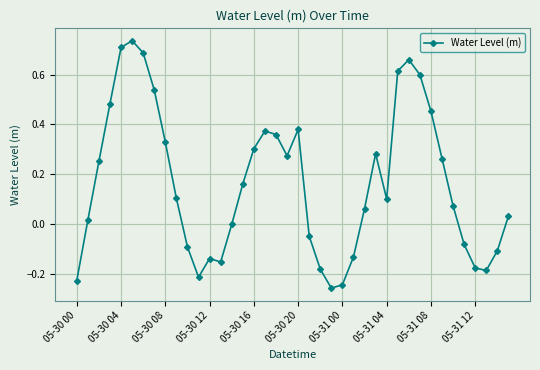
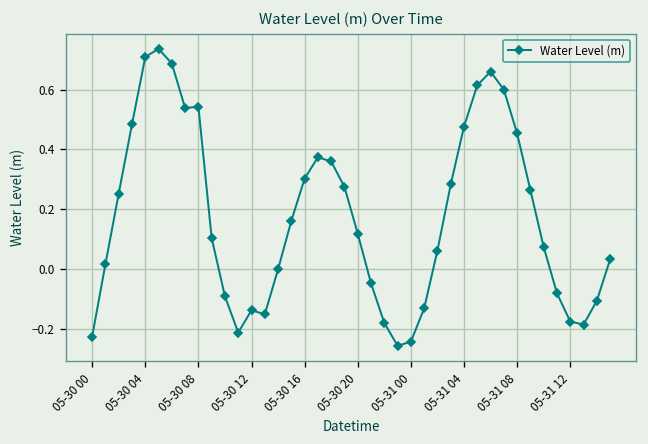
  {
    "05-30 00": -0.23,
    "05-30 04": 0.71,
-   "05-30 08": 0.33,
+   "05-30 08": 0.54,
    "05-30 12": -0.14,
    "05-30 16": 0.30,
-   "05-30 20": 0.38,
+   "05-30 20": 0.12,
    "05-31 00": -0.24,
-   "05-31 04": 0.10,
+   "05-31 04": 0.48,
    "05-31 08": 0.45,
    "05-31 12": -0.18
  }
